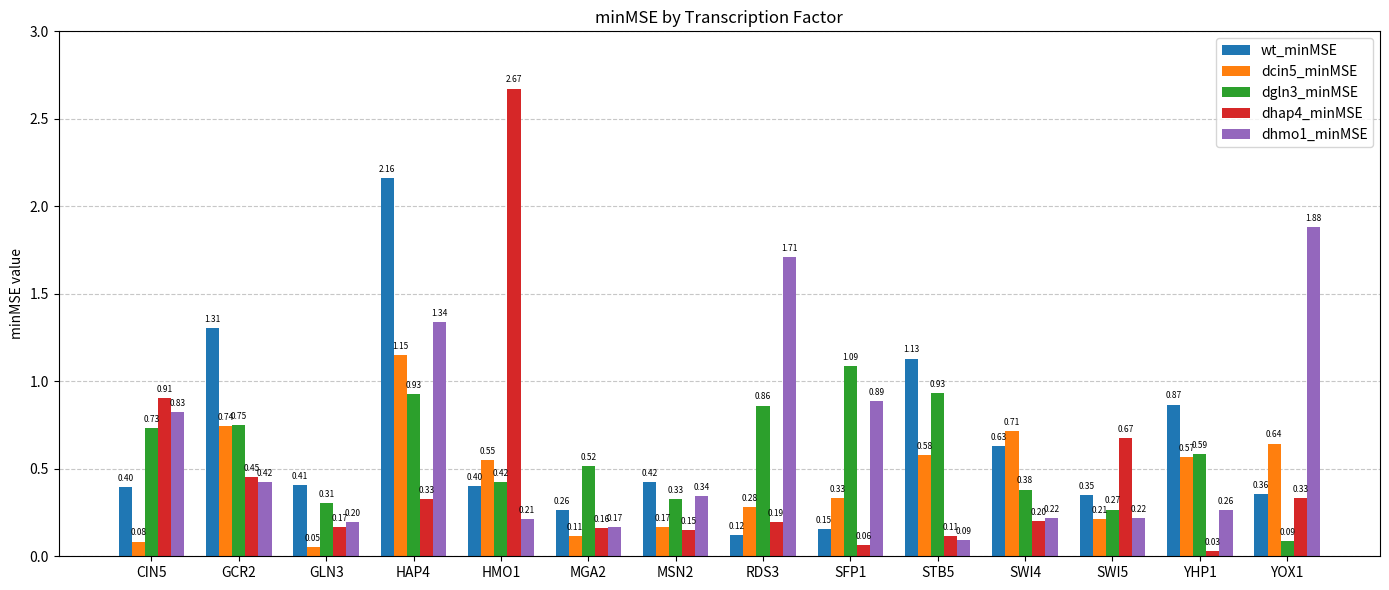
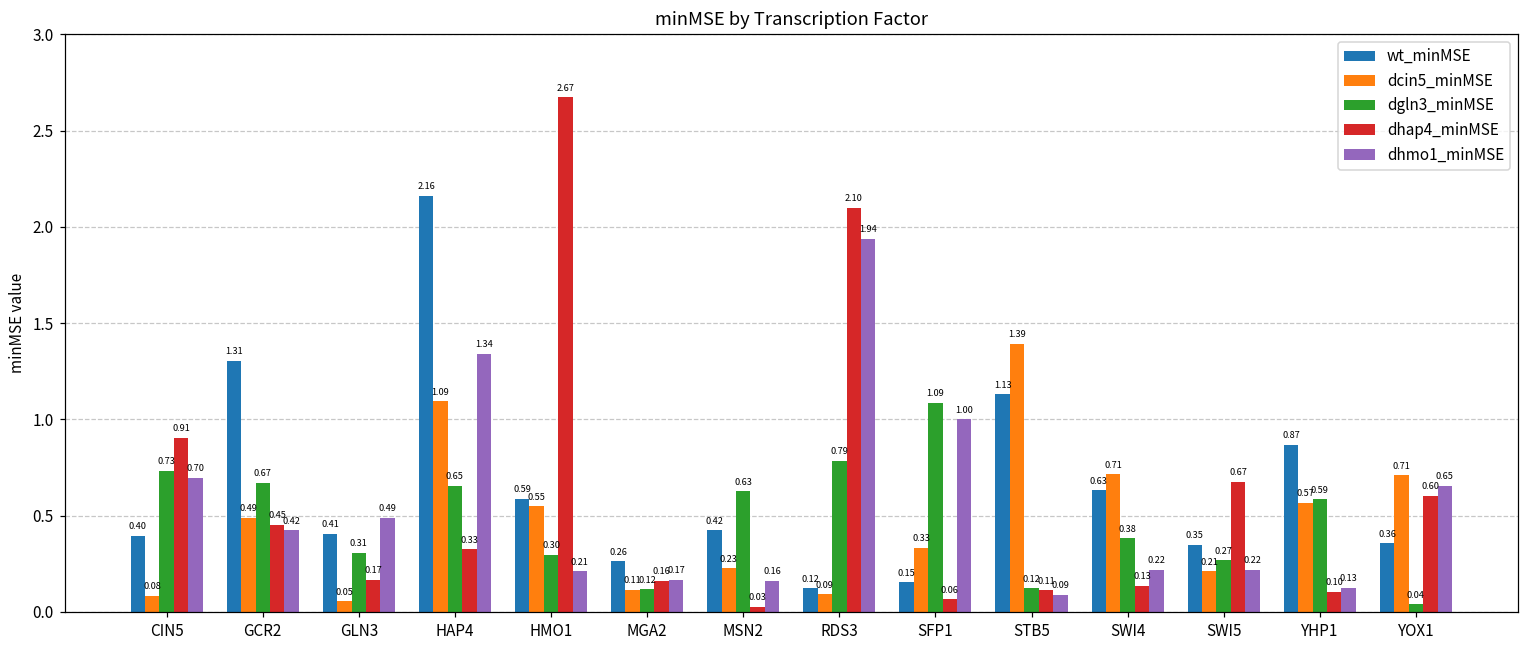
  {
    "wt_minMSE": {
      "CIN5": 0.40,
      "GCR2": 1.31,
      "GLN3": 0.41,
      "HAP4": 2.16,
-     "HMO1": 0.40,
+     "HMO1": 0.59,
      "MGA2": 0.26,
      "MSN2": 0.42,
      "RDS3": 0.12,
      "SFP1": 0.15,
      "STB5": 1.13,
      "SWI4": 0.63,
      "SWI5": 0.35,
      "YHP1": 0.87,
      "YOX1": 0.36
    },
    "dcin5_minMSE": {
      "CIN5": 0.08,
-     "GCR2": 0.74,
+     "GCR2": 0.49,
      "GLN3": 0.05,
-     "HAP4": 1.15,
+     "HAP4": 1.09,
      "HMO1": 0.55,
-     "MSN2": 0.17,
-     "RDS3": 0.28,
+     "MSN2": 0.23,
+     "RDS3": 0.09,
      "SFP1": 0.33,
-     "STB5": 0.58,
+     "STB5": 1.39,
      "SWI4": 0.71,
      "SWI5": 0.21,
      "YHP1": 0.57,
-     "YOX1": 0.64
+     "YOX1": 0.71
    },
    "dgln3_minMSE": {
      "CIN5": 0.73,
-     "GCR2": 0.75,
+     "GCR2": 0.67,
      "GLN3": 0.31,
-     "HAP4": 0.93,
-     "HMO1": 0.42,
-     "MGA2": 0.52,
-     "MSN2": 0.33,
-     "RDS3": 0.86,
+     "HAP4": 0.65,
+     "HMO1": 0.30,
+     "MGA2": 0.12,
+     "MSN2": 0.63,
+     "RDS3": 0.79,
      "SFP1": 1.09,
-     "STB5": 0.93,
+     "STB5": 0.12,
      "SWI4": 0.38,
      "SWI5": 0.27,
      "YHP1": 0.59,
-     "YOX1": 0.09
+     "YOX1": 0.04
    },
    "dhap4_minMSE": {
      "CIN5": 0.91,
      "GCR2": 0.45,
      "GLN3": 0.17,
      "HAP4": 0.33,
      "HMO1": 2.67,
-     "MSN2": 0.15,
-     "RDS3": 0.19,
+     "MSN2": 0.03,
+     "RDS3": 2.10,
      "SFP1": 0.06,
      "STB5": 0.11,
-     "SWI4": 0.20,
+     "SWI4": 0.13,
      "SWI5": 0.67,
-     "YHP1": 0.03,
-     "YOX1": 0.33
+     "YHP1": 0.10,
+     "YOX1": 0.60
    },
    "dhmo1_minMSE": {
-     "CIN5": 0.83,
+     "CIN5": 0.70,
      "GCR2": 0.42,
-     "GLN3": 0.20,
+     "GLN3": 0.49,
      "HAP4": 1.34,
      "HMO1": 0.21,
-     "MSN2": 0.34,
-     "RDS3": 1.71,
-     "SFP1": 0.89,
+     "MSN2": 0.16,
+     "RDS3": 1.94,
+     "SFP1": 1.00,
      "STB5": 0.09,
      "SWI4": 0.22,
      "SWI5": 0.22,
-     "YHP1": 0.26,
-     "YOX1": 1.88
+     "YHP1": 0.13,
+     "YOX1": 0.65
    }
  }
